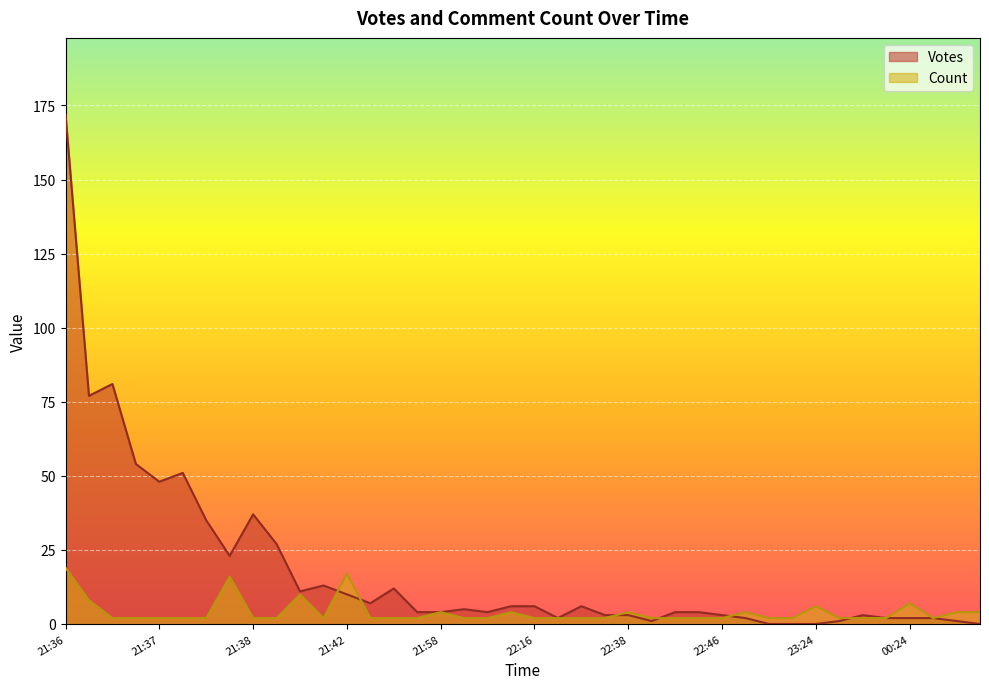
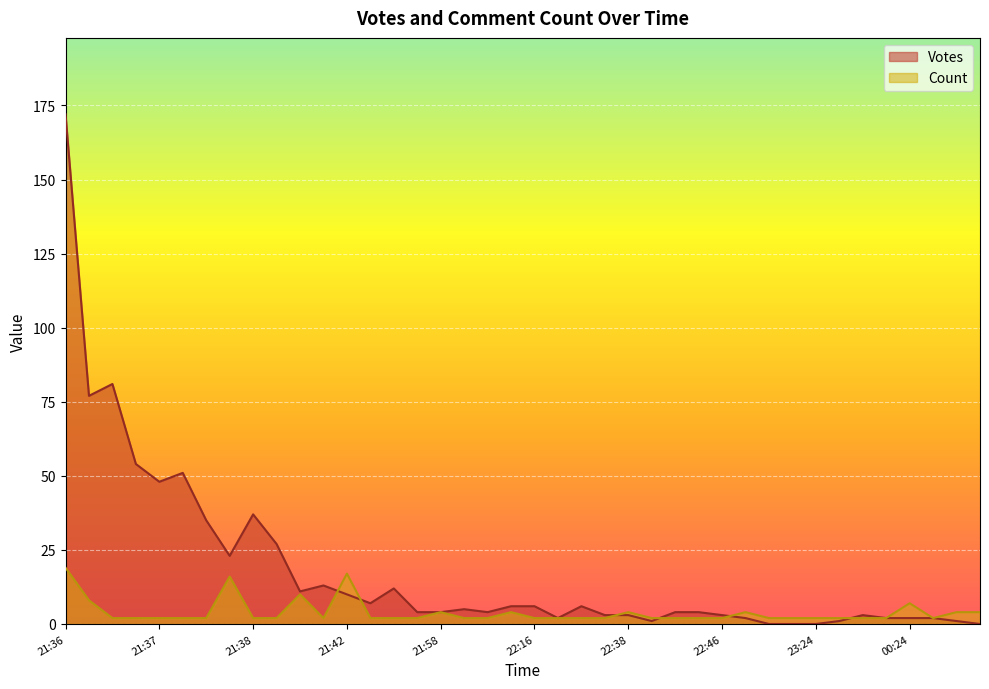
  {
    "Votes": {
      "21:42": 10,
      "22:38": 3,
      "23:24": 0,
      "00:24": 2
    },
    "Count": {
      "21:42": 17,
      "22:38": 4,
-     "23:24": 6,
+     "23:24": 2,
      "00:24": 7
    }
  }
